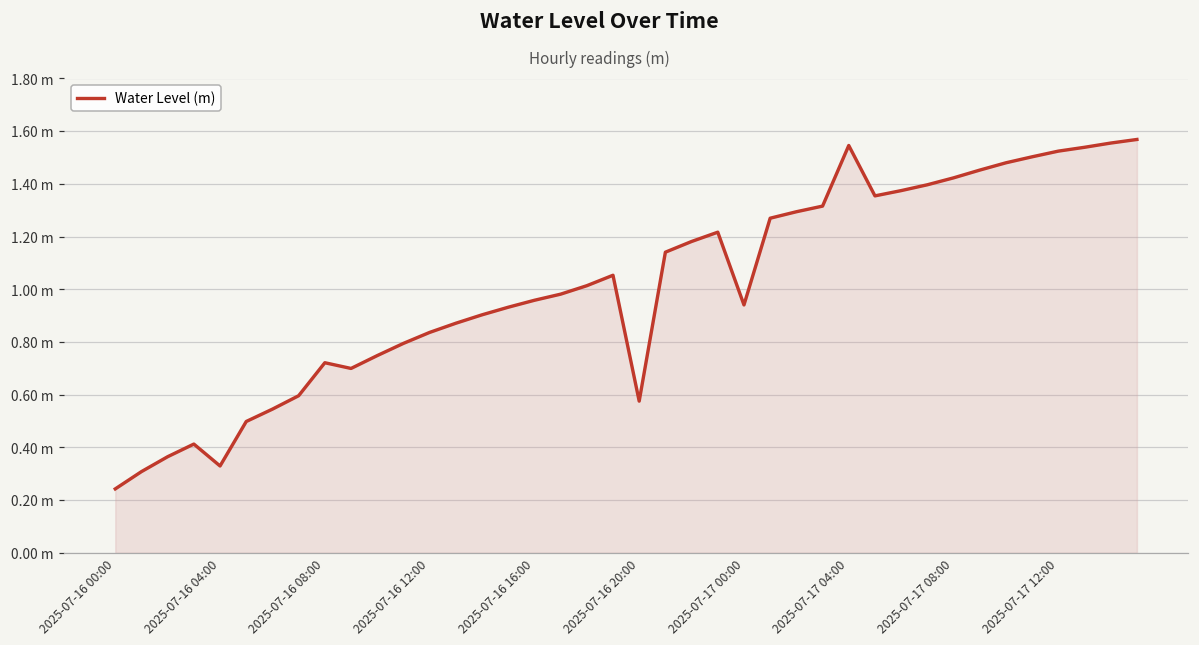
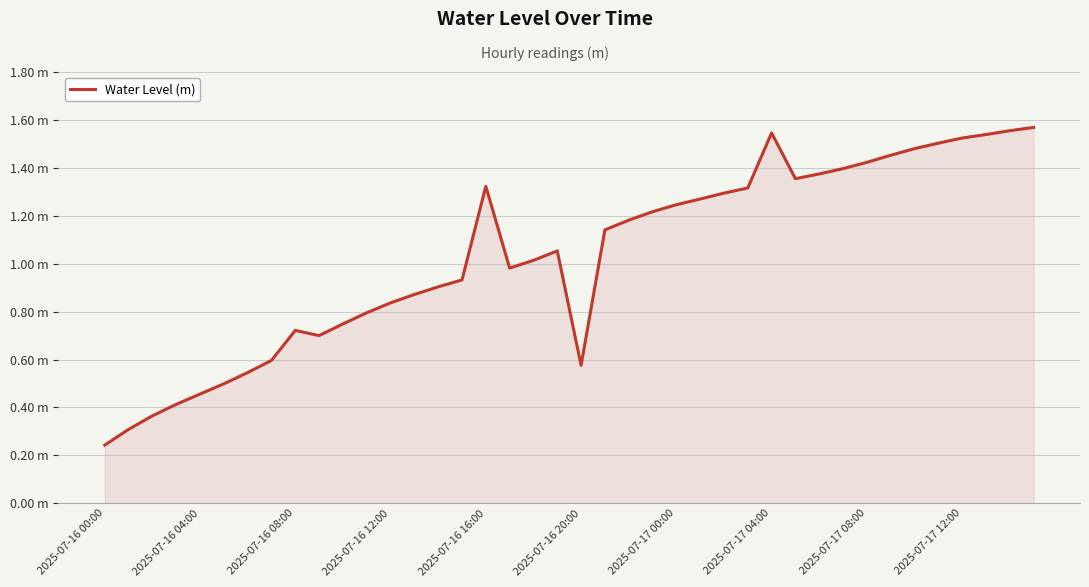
  {
    "2025-07-16 00:00": "0.24 m",
-   "2025-07-16 04:00": "0.33 m",
+   "2025-07-16 04:00": "0.46 m",
    "2025-07-16 08:00": "0.72 m",
    "2025-07-16 12:00": "0.84 m",
-   "2025-07-16 16:00": "0.96 m",
+   "2025-07-16 16:00": "1.32 m",
    "2025-07-16 20:00": "0.58 m",
-   "2025-07-17 00:00": "0.94 m",
+   "2025-07-17 00:00": "1.25 m",
    "2025-07-17 04:00": "1.55 m",
    "2025-07-17 08:00": "1.42 m",
    "2025-07-17 12:00": "1.52 m"
  }
